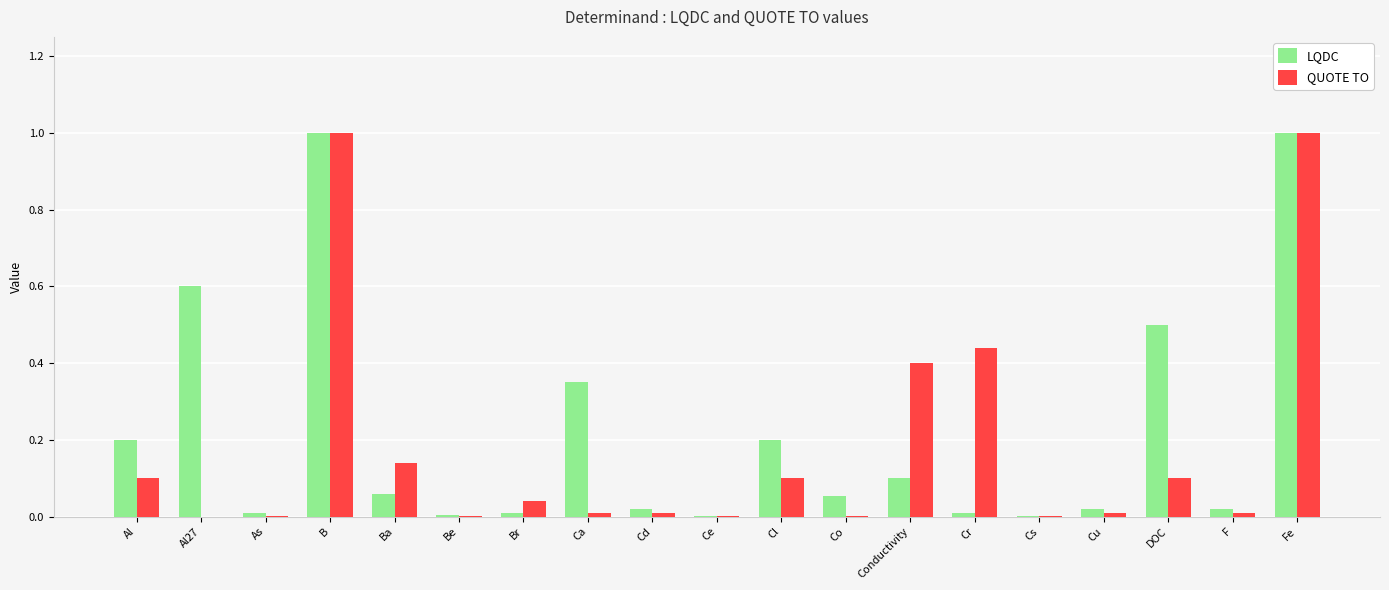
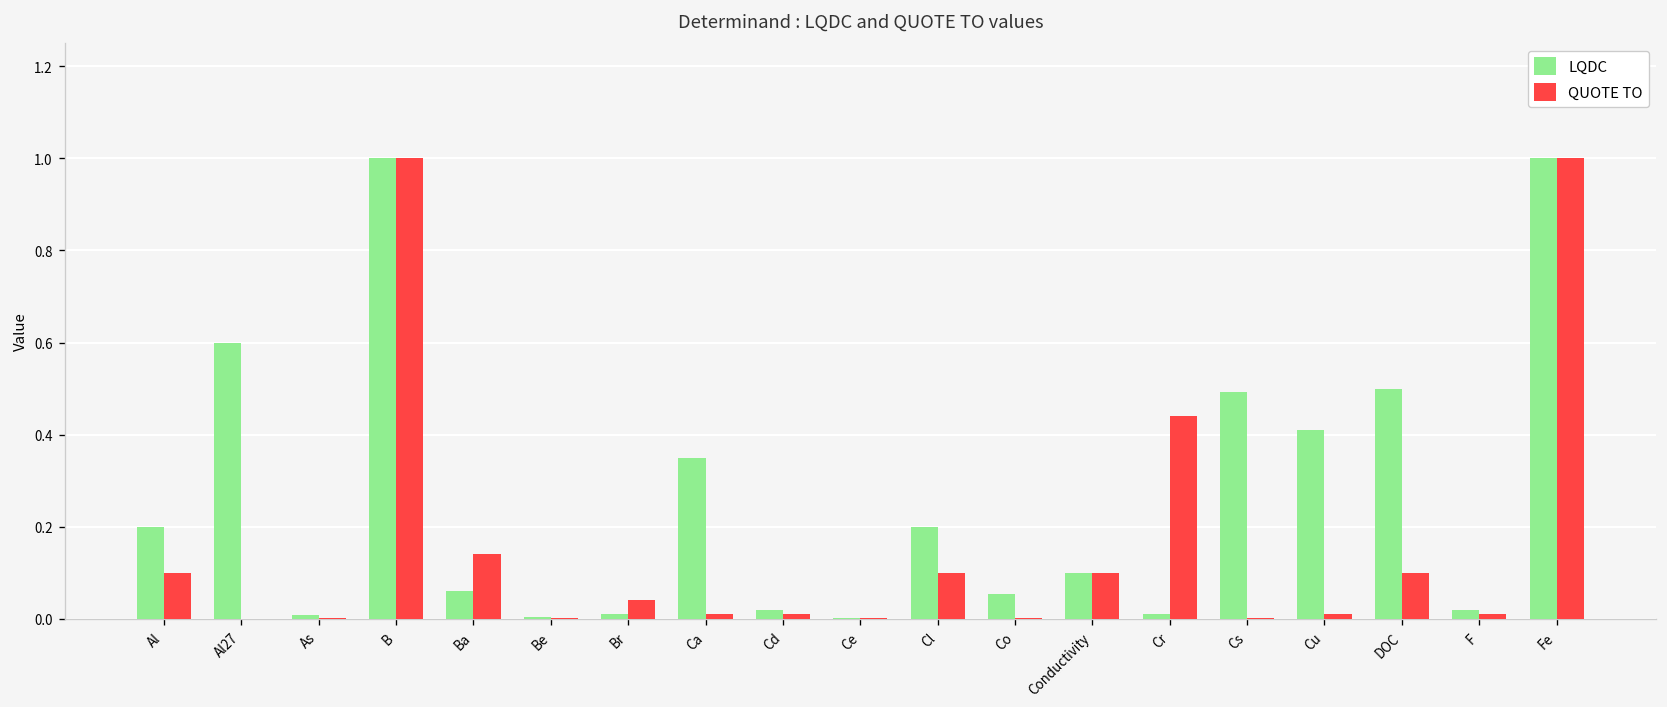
  {
    "LQDC": {
      "Al": 0.20,
      "Al27": 0.60,
      "As": 0.01,
      "B": 1.00,
      "Ba": 0.06,
      "Br": 0.01,
      "Ca": 0.35,
      "Cd": 0.02,
      "Cl": 0.20,
      "Co": 0.05,
      "Conductivity": 0.10,
      "Cr": 0.01,
-     "Cs": 0.00,
-     "Cu": 0.02,
+     "Cs": 0.49,
+     "Cu": 0.41,
      "DOC": 0.50,
      "F": 0.02,
      "Fe": 1.00
    },
    "QUOTE TO": {
      "Al": 0.1,
      "Al27": 0.0,
      "B": 1.0,
      "Ba": 0.14,
      "Br": 0.04,
      "Ca": 0.01,
      "Cd": 0.01,
      "Cl": 0.1,
-     "Conductivity": 0.4,
+     "Conductivity": 0.1,
      "Cr": 0.44,
      "Cu": 0.01,
      "DOC": 0.1,
      "F": 0.01,
      "Fe": 1.0
    }
  }
